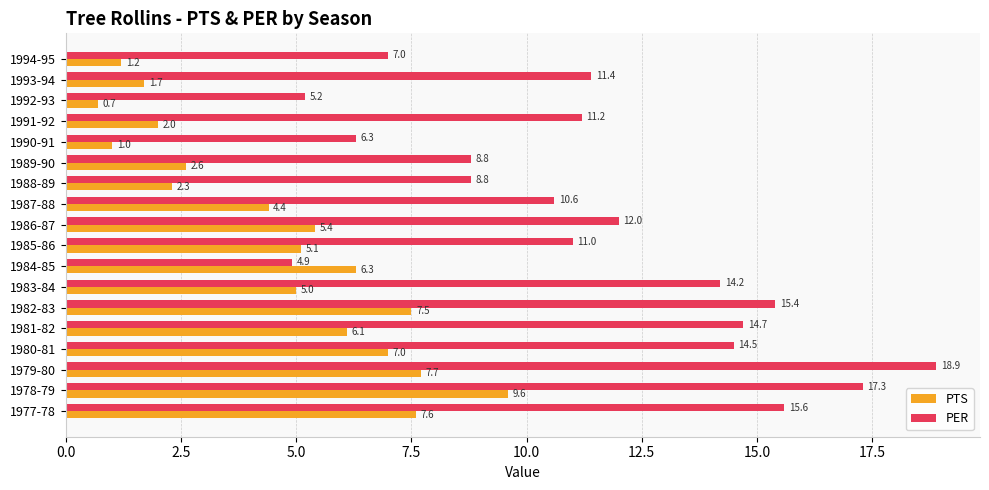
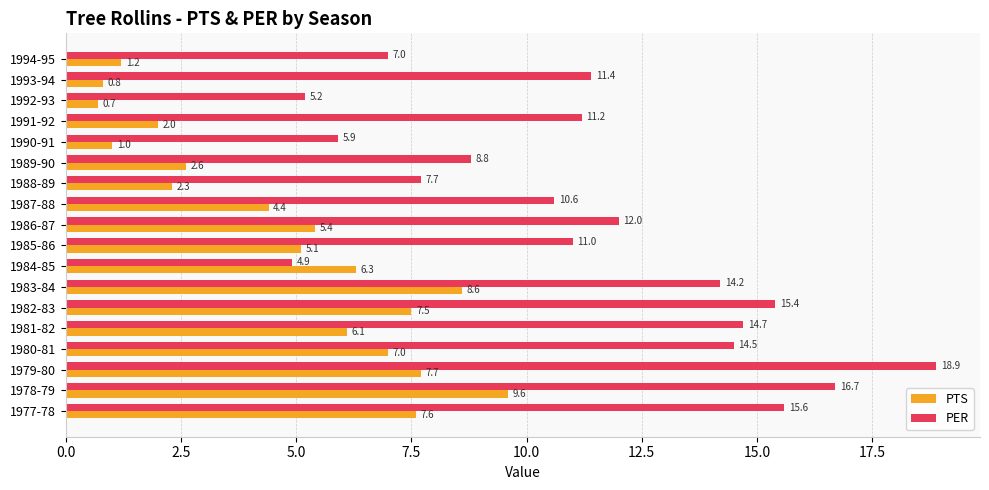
  {
    "PTS": {
      "1994-95": 1.2,
-     "1993-94": 1.7,
+     "1993-94": 0.8,
      "1992-93": 0.7,
      "1991-92": 2.0,
      "1990-91": 1.0,
      "1989-90": 2.6,
      "1988-89": 2.3,
      "1987-88": 4.4,
      "1986-87": 5.4,
      "1985-86": 5.1,
      "1984-85": 6.3,
-     "1983-84": 5.0,
+     "1983-84": 8.6,
      "1982-83": 7.5,
      "1981-82": 6.1,
      "1980-81": 7.0,
      "1979-80": 7.7,
      "1978-79": 9.6,
      "1977-78": 7.6
    },
    "PER": {
      "1994-95": 7.0,
      "1993-94": 11.4,
      "1992-93": 5.2,
      "1991-92": 11.2,
-     "1990-91": 6.3,
+     "1990-91": 5.9,
      "1989-90": 8.8,
-     "1988-89": 8.8,
+     "1988-89": 7.7,
      "1987-88": 10.6,
      "1986-87": 12.0,
      "1985-86": 11.0,
      "1984-85": 4.9,
      "1983-84": 14.2,
      "1982-83": 15.4,
      "1981-82": 14.7,
      "1980-81": 14.5,
      "1979-80": 18.9,
-     "1978-79": 17.3,
+     "1978-79": 16.7,
      "1977-78": 15.6
    }
  }
